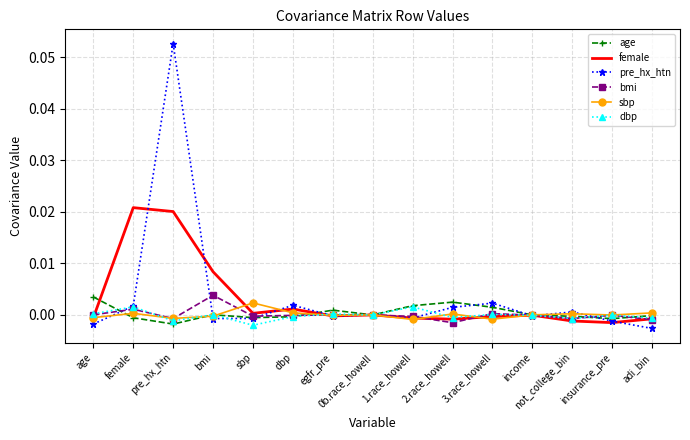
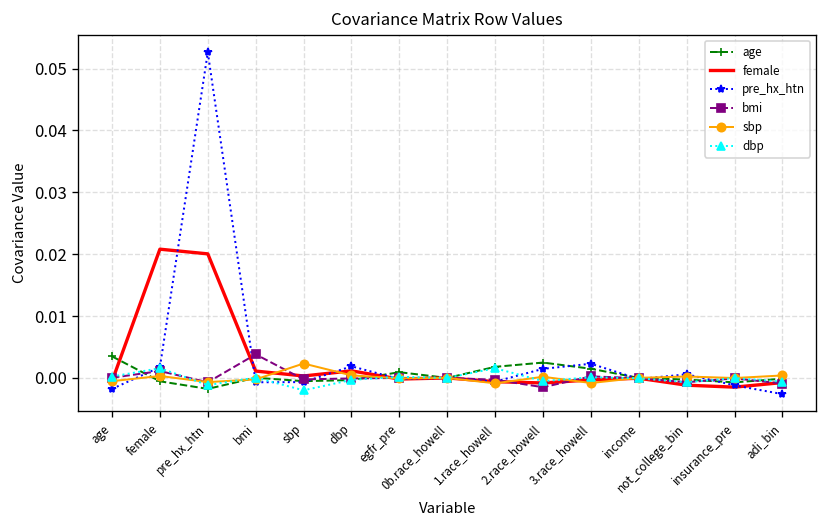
  {
    "age": {
      "age": 0.003,
      "female": -0.001,
      "pre_hx_htn": -0.002,
      "egfr_pre": 0.001,
      "2.race_howell": 0.002,
      "3.race_howell": 0.001,
      "insurance_pre": -0.001
    },
    "female": {
      "female": 0.021,
      "pre_hx_htn": 0.020,
-     "bmi": 0.008,
+     "bmi": 0.001,
      "sbp": 0.000,
      "dbp": 0.001
    },
    "pre_hx_htn": {
      "age": -0.002,
      "pre_hx_htn": 0.053,
      "dbp": 0.002,
      "2.race_howell": 0.001,
      "3.race_howell": 0.002,
      "adi_bin": -0.003
    },
    "bmi": {
      "bmi": 0.004,
      "2.race_howell": -0.002
    },
    "sbp": {
      "female": 0.000,
      "sbp": 0.002,
      "dbp": 0.000,
      "2.race_howell": 0.000,
      "3.race_howell": -0.001,
      "adi_bin": 0.000
    },
    "dbp": {
      "sbp": -0.002
    }
  }
